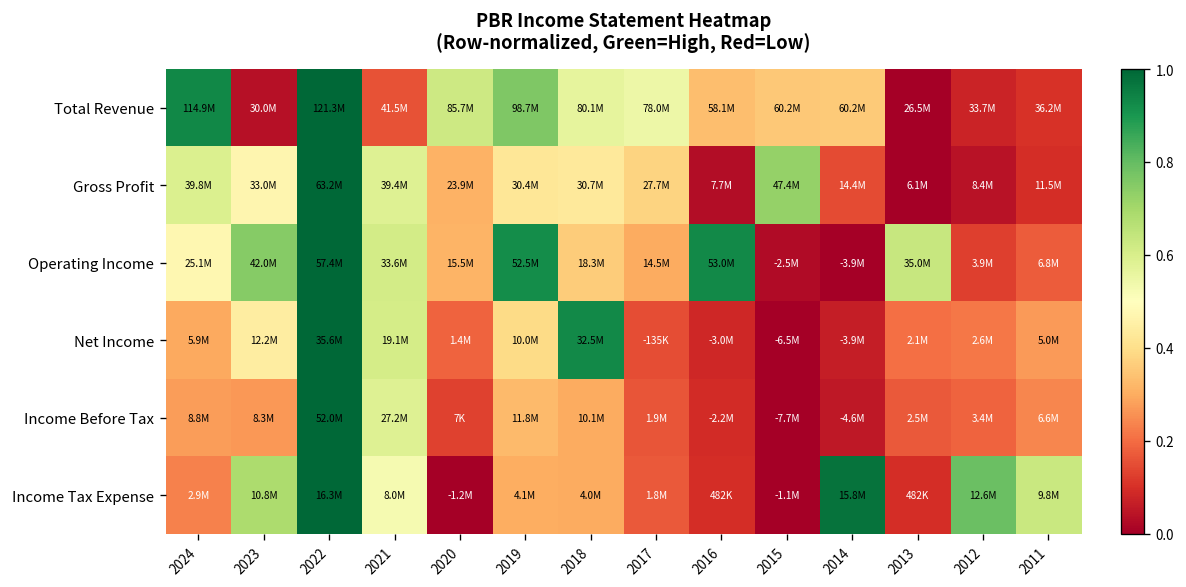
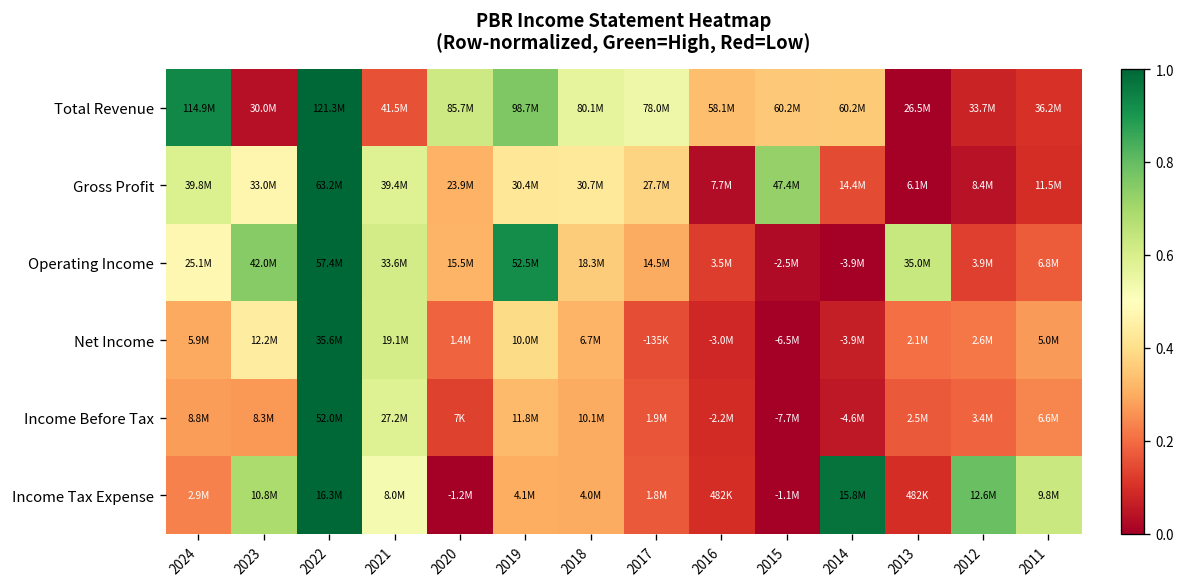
  {
    "Total Revenue": {
      "2024": "114.9M",
      "2023": "30.0M",
      "2022": "121.3M",
      "2021": "41.5M",
      "2020": "85.7M",
      "2019": "98.7M",
      "2018": "80.1M",
      "2017": "78.0M",
      "2016": "58.1M",
      "2015": "60.2M",
      "2014": "60.2M",
      "2013": "26.5M",
      "2012": "33.7M",
      "2011": "36.2M"
    },
    "Gross Profit": {
      "2024": "39.8M",
      "2023": "33.0M",
      "2022": "63.2M",
      "2021": "39.4M",
      "2020": "23.9M",
      "2019": "30.4M",
      "2018": "30.7M",
      "2017": "27.7M",
      "2016": "7.7M",
      "2015": "47.4M",
      "2014": "14.4M",
      "2013": "6.1M",
      "2012": "8.4M",
      "2011": "11.5M"
    },
    "Operating Income": {
      "2024": "25.1M",
      "2023": "42.0M",
      "2022": "57.4M",
      "2021": "33.6M",
      "2020": "15.5M",
      "2019": "52.5M",
      "2018": "18.3M",
      "2017": "14.5M",
-     "2016": "53.0M",
+     "2016": "3.5M",
      "2015": "-2.5M",
      "2014": "-3.9M",
      "2013": "35.0M",
      "2012": "3.9M",
      "2011": "6.8M"
    },
    "Net Income": {
      "2024": "5.9M",
      "2023": "12.2M",
      "2022": "35.6M",
      "2021": "19.1M",
      "2020": "1.4M",
      "2019": "10.0M",
-     "2018": "32.5M",
+     "2018": "6.7M",
      "2017": "-135K",
      "2016": "-3.0M",
      "2015": "-6.5M",
      "2014": "-3.9M",
      "2013": "2.1M",
      "2012": "2.6M",
      "2011": "5.0M"
    },
    "Income Before Tax": {
      "2024": "8.8M",
      "2023": "8.3M",
      "2022": "52.0M",
      "2021": "27.2M",
      "2020": "7K",
      "2019": "11.8M",
      "2018": "10.1M",
      "2017": "1.9M",
      "2016": "-2.2M",
      "2015": "-7.7M",
      "2014": "-4.6M",
      "2013": "2.5M",
      "2012": "3.4M",
      "2011": "6.6M"
    },
    "Income Tax Expense": {
      "2024": "2.9M",
      "2023": "10.8M",
      "2022": "16.3M",
      "2021": "8.0M",
      "2020": "-1.2M",
      "2019": "4.1M",
      "2018": "4.0M",
      "2017": "1.8M",
      "2016": "482K",
      "2015": "-1.1M",
      "2014": "15.8M",
      "2013": "482K",
      "2012": "12.6M",
      "2011": "9.8M"
    }
  }
